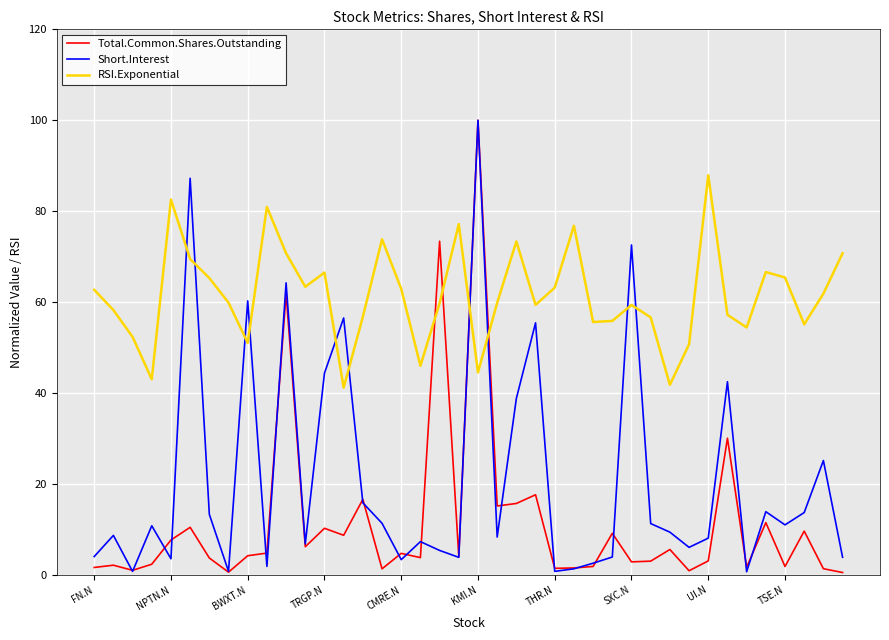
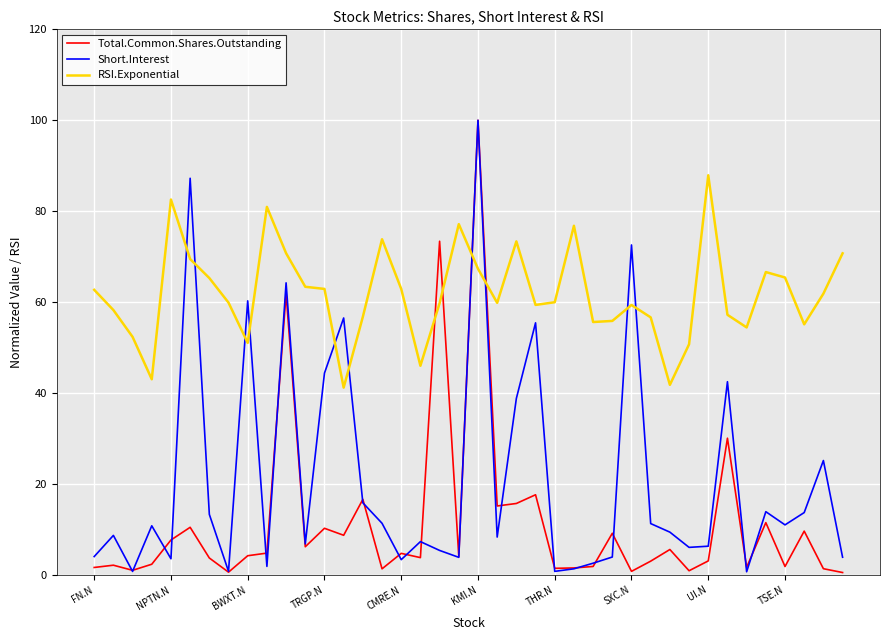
  {
    "Total.Common.Shares.Outstanding": {
      "FN.N": 2,
      "NPTN.N": 8,
      "BWXT.N": 4,
      "TRGP.N": 10,
      "CMRE.N": 5,
      "THR.N": 1,
-     "SXC.N": 3,
+     "SXC.N": 1,
      "UI.N": 3,
      "TSE.N": 2
    },
    "Short.Interest": {
      "FN.N": 4,
      "NPTN.N": 4,
      "BWXT.N": 60,
      "TRGP.N": 44,
      "CMRE.N": 3,
      "THR.N": 1,
      "SXC.N": 73,
-     "UI.N": 8,
+     "UI.N": 6,
      "TSE.N": 11
    },
    "RSI.Exponential": {
      "FN.N": 63,
      "NPTN.N": 83,
      "BWXT.N": 51,
-     "TRGP.N": 67,
+     "TRGP.N": 63,
      "CMRE.N": 63,
-     "KMI.N": 45,
-     "THR.N": 63,
+     "KMI.N": 67,
+     "THR.N": 60,
      "SXC.N": 59,
      "UI.N": 88,
      "TSE.N": 65
    }
  }
